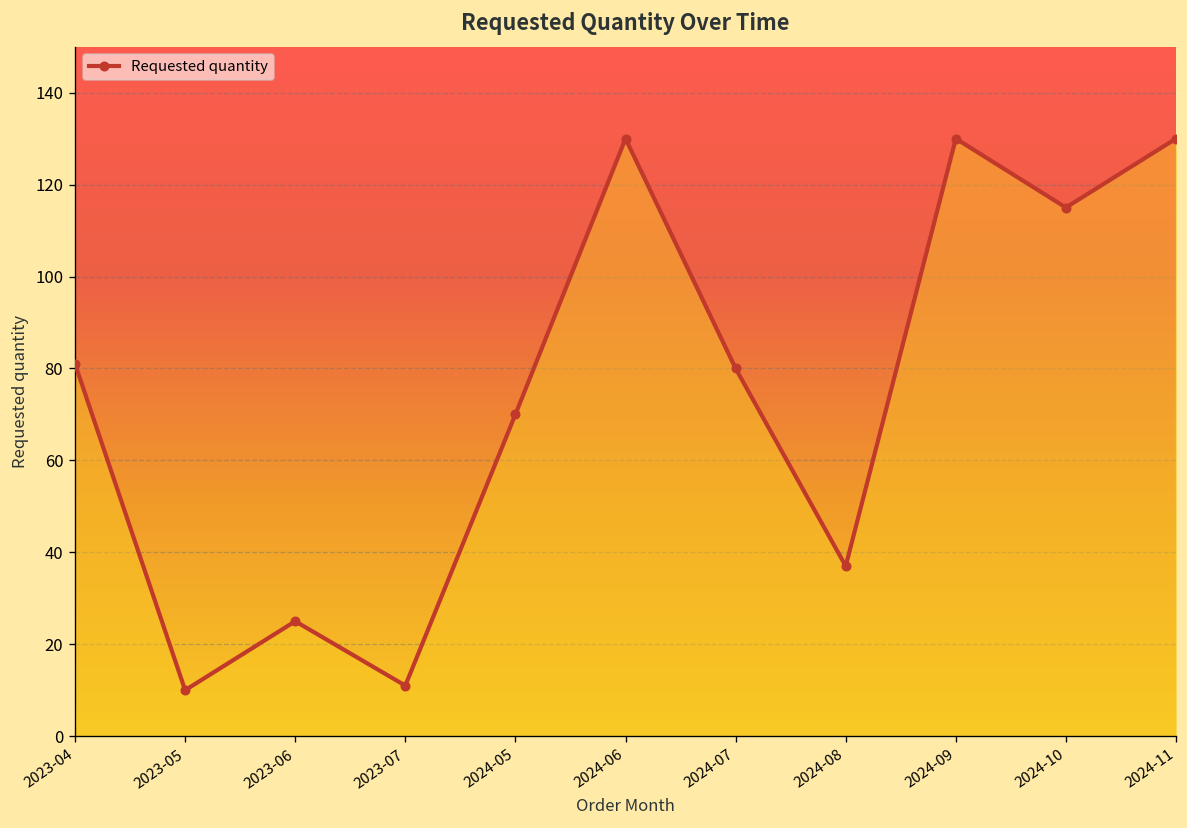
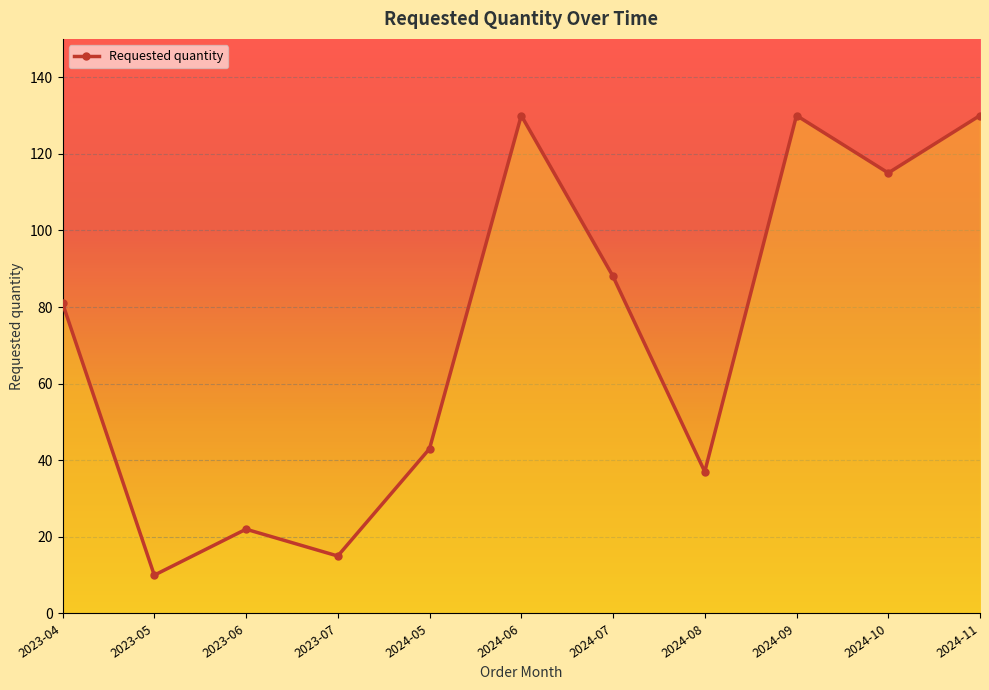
  {
    "2023-04": 81,
    "2023-05": 10,
-   "2023-06": 25,
-   "2023-07": 11,
-   "2024-05": 70,
+   "2023-06": 22,
+   "2023-07": 15,
+   "2024-05": 43,
    "2024-06": 130,
-   "2024-07": 80,
+   "2024-07": 88,
    "2024-08": 37,
    "2024-09": 130,
    "2024-10": 115,
    "2024-11": 130
  }
